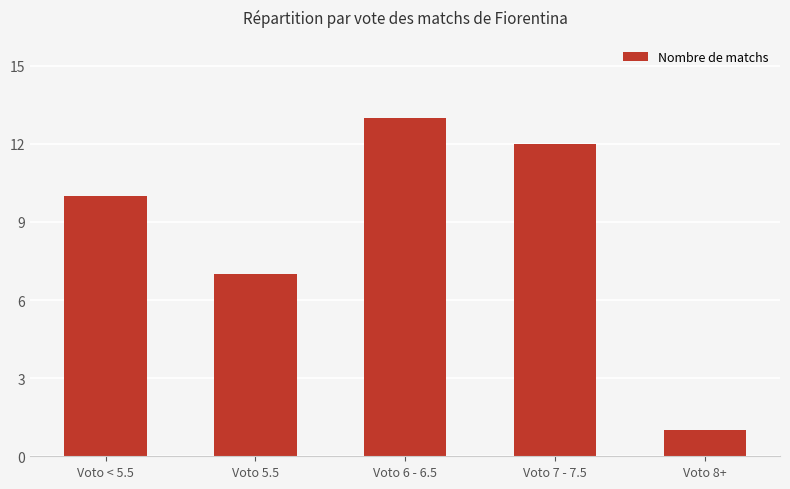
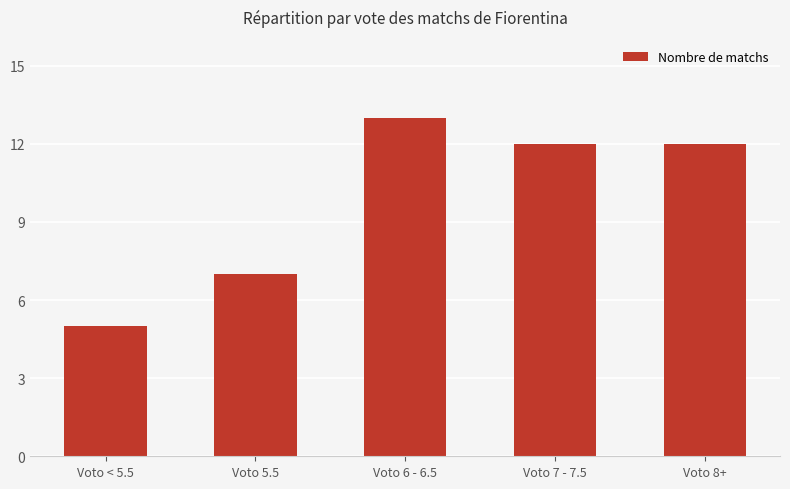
  {
-   "Voto < 5.5": 10,
+   "Voto < 5.5": 5,
    "Voto 5.5": 7,
    "Voto 6 - 6.5": 13,
    "Voto 7 - 7.5": 12,
-   "Voto 8+": 1
+   "Voto 8+": 12
  }
